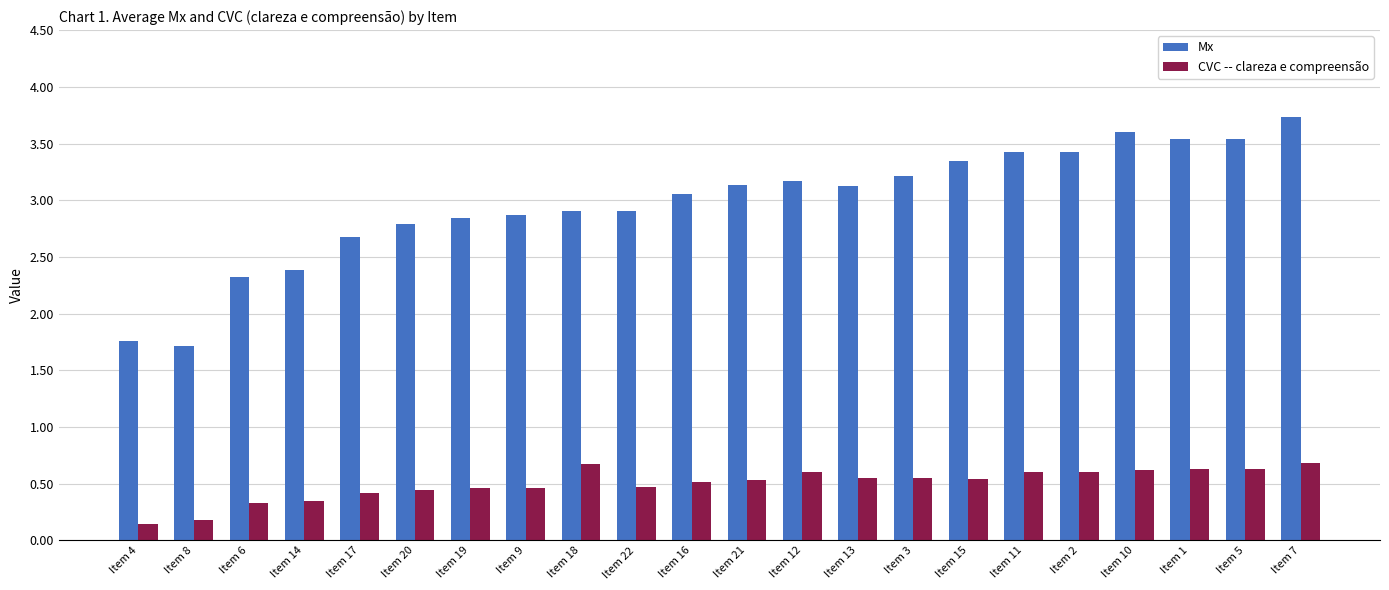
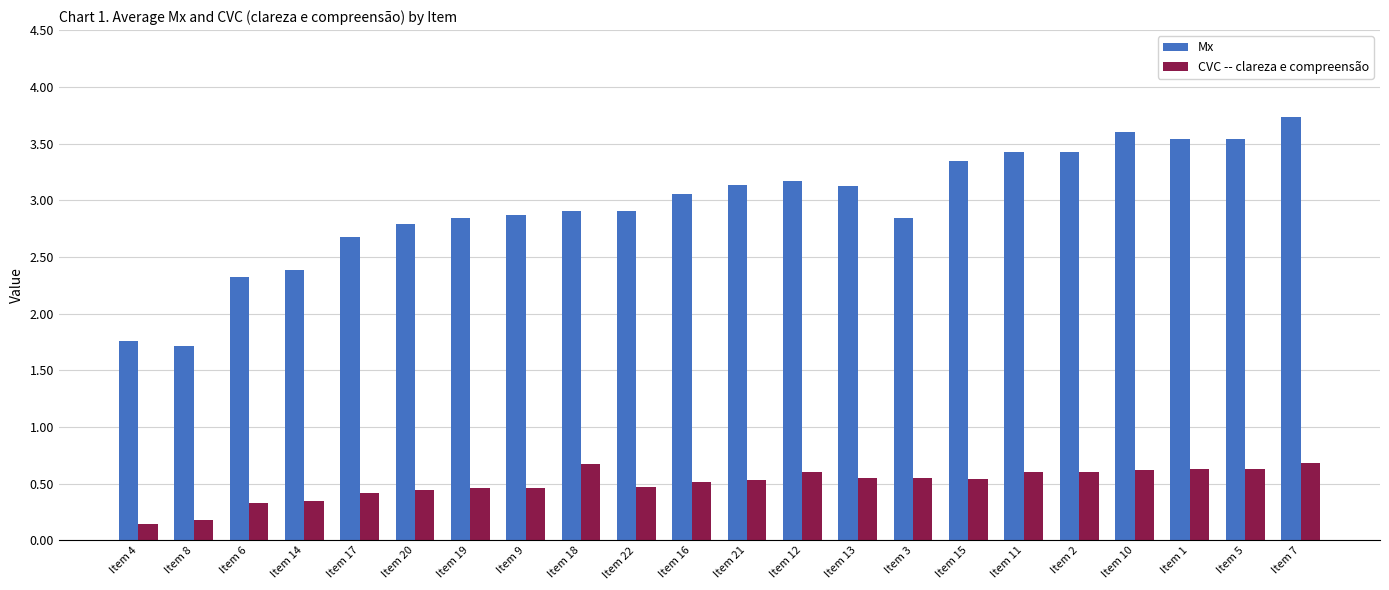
  {
    "Mx": {
      "Item 4": 1.76,
      "Item 8": 1.71,
      "Item 6": 2.33,
      "Item 14": 2.38,
      "Item 17": 2.67,
      "Item 20": 2.79,
      "Item 19": 2.85,
      "Item 9": 2.87,
      "Item 18": 2.90,
      "Item 22": 2.90,
      "Item 16": 3.06,
      "Item 21": 3.13,
      "Item 12": 3.17,
      "Item 13": 3.12,
-     "Item 3": 3.21,
+     "Item 3": 2.84,
      "Item 15": 3.35,
      "Item 11": 3.42,
      "Item 2": 3.42,
      "Item 10": 3.60,
      "Item 1": 3.54,
      "Item 5": 3.54,
      "Item 7": 3.73
    },
    "CVC -- clareza e compreensão": {
      "Item 4": 0.14,
      "Item 8": 0.18,
      "Item 6": 0.33,
      "Item 14": 0.35,
      "Item 17": 0.42,
      "Item 20": 0.45,
      "Item 19": 0.46,
      "Item 9": 0.47,
      "Item 18": 0.68,
      "Item 22": 0.48,
      "Item 16": 0.51,
      "Item 21": 0.53,
      "Item 12": 0.60,
      "Item 13": 0.55,
      "Item 3": 0.55,
      "Item 15": 0.54,
      "Item 11": 0.61,
      "Item 2": 0.61,
      "Item 10": 0.63,
      "Item 1": 0.63,
      "Item 5": 0.63,
      "Item 7": 0.68
    }
  }
